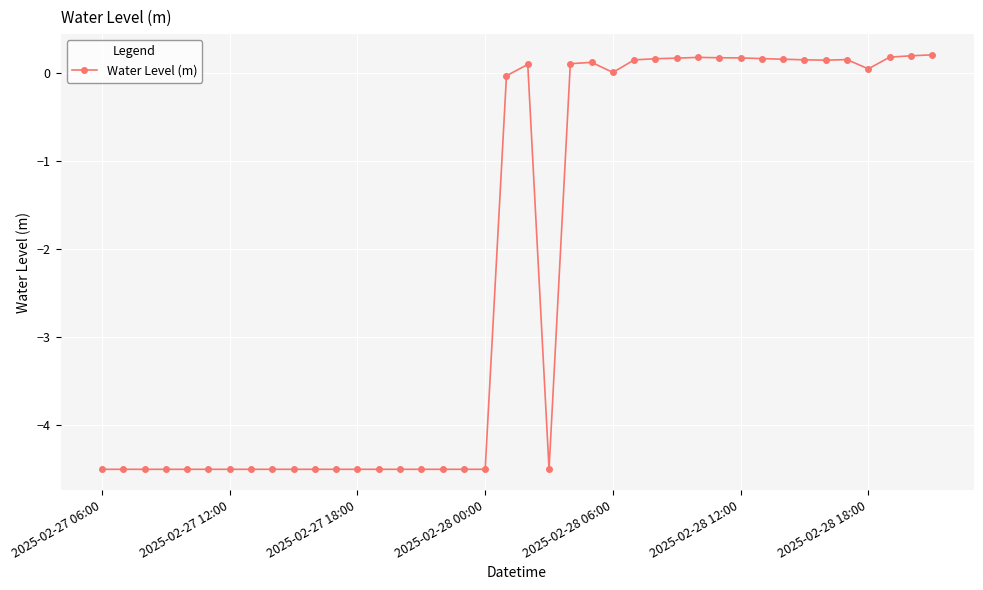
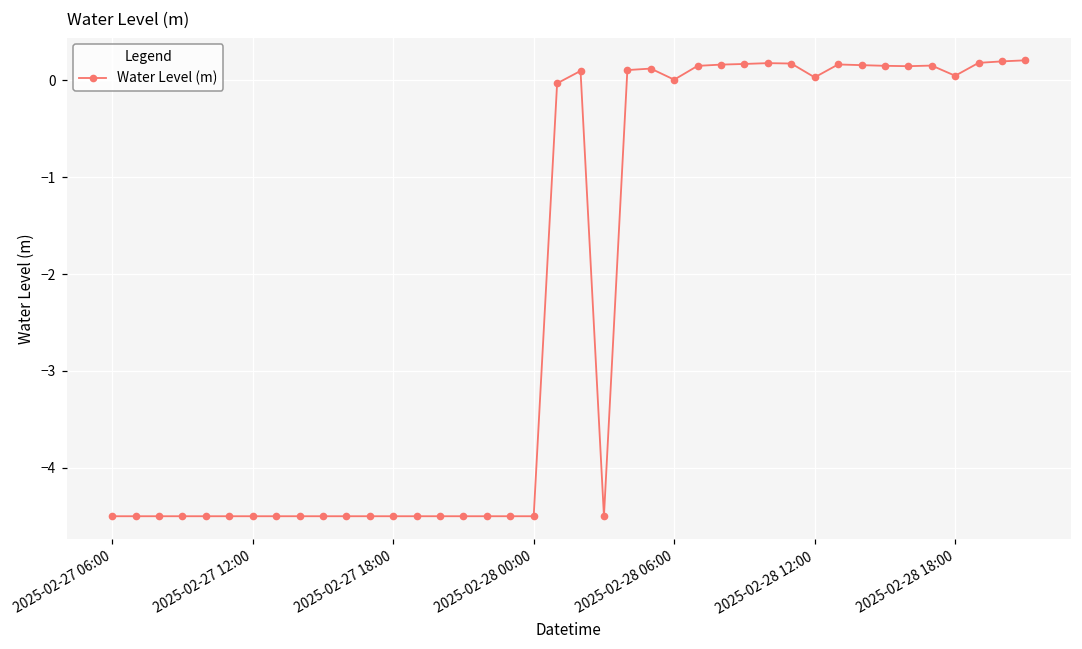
  {
    "2025-02-27 06:00": -4.5,
    "2025-02-27 12:00": -4.5,
    "2025-02-27 18:00": -4.5,
    "2025-02-28 00:00": -4.5,
    "2025-02-28 06:00": 0.0,
-   "2025-02-28 12:00": 0.2,
+   "2025-02-28 12:00": 0.0,
    "2025-02-28 18:00": 0.0
  }
